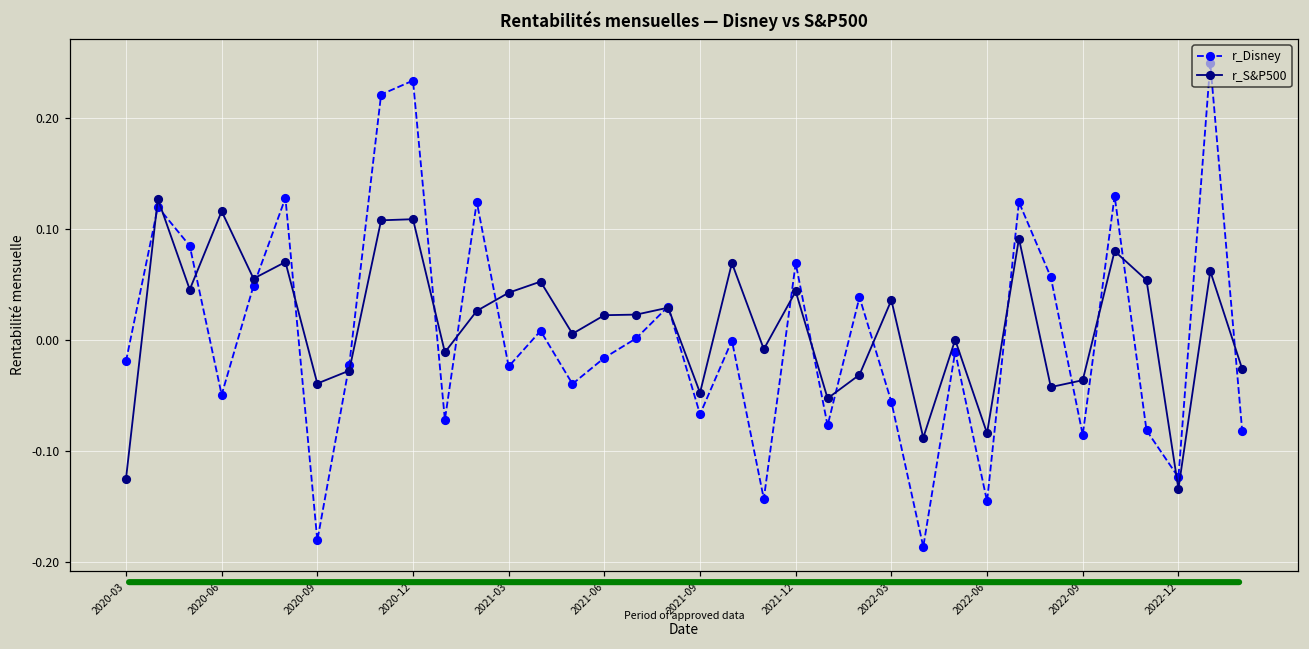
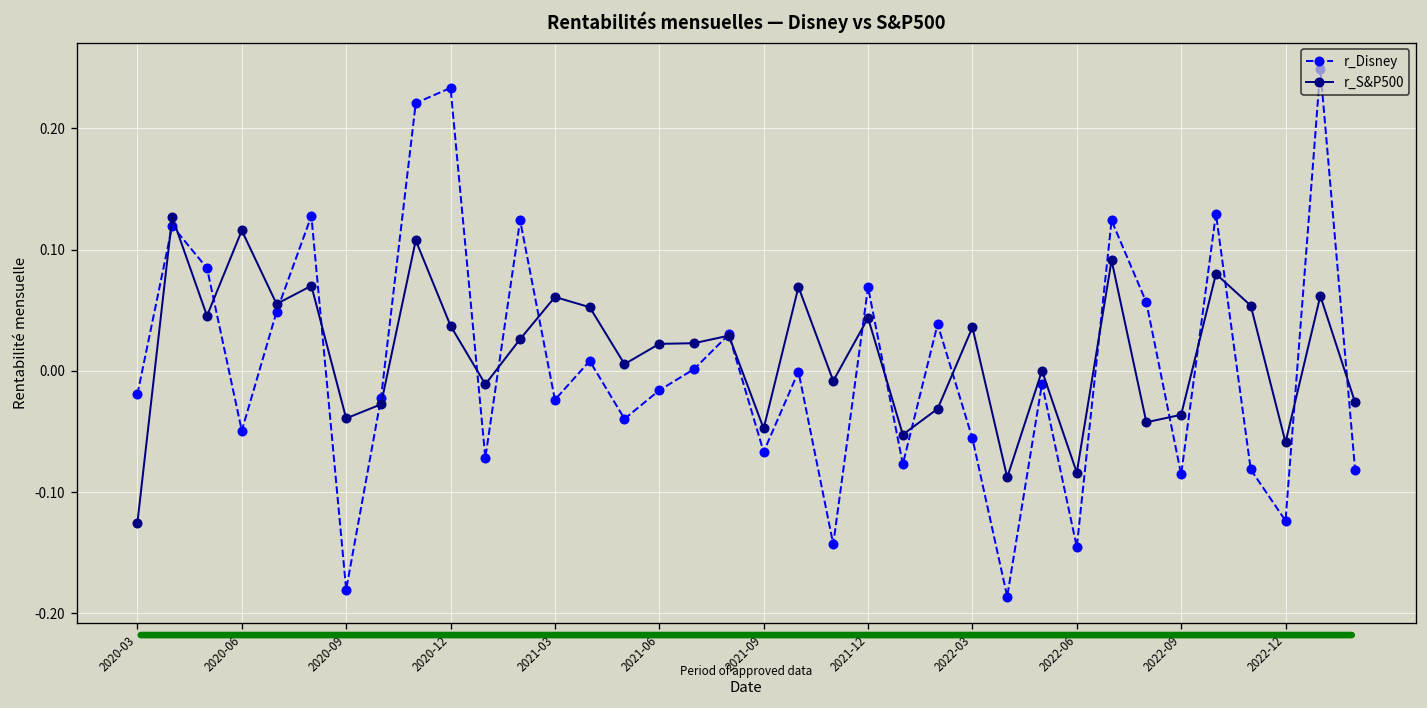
  {
    "r_Disney": {
      "2020-03": -0.019,
      "2020-06": -0.049,
      "2020-09": -0.180,
      "2020-12": 0.233,
      "2021-03": -0.024,
      "2021-06": -0.016,
      "2021-09": -0.067,
      "2021-12": 0.069,
      "2022-03": -0.056,
      "2022-06": -0.145,
      "2022-09": -0.085,
      "2022-12": -0.124
    },
    "r_S&P500": {
      "2020-03": -0.125,
      "2020-06": 0.116,
      "2020-09": -0.039,
-     "2020-12": 0.109,
-     "2021-03": 0.042,
+     "2020-12": 0.037,
+     "2021-03": 0.061,
      "2021-06": 0.022,
      "2021-09": -0.048,
      "2021-12": 0.044,
      "2022-03": 0.036,
      "2022-06": -0.084,
      "2022-09": -0.036,
-     "2022-12": -0.134
+     "2022-12": -0.059
    }
  }
